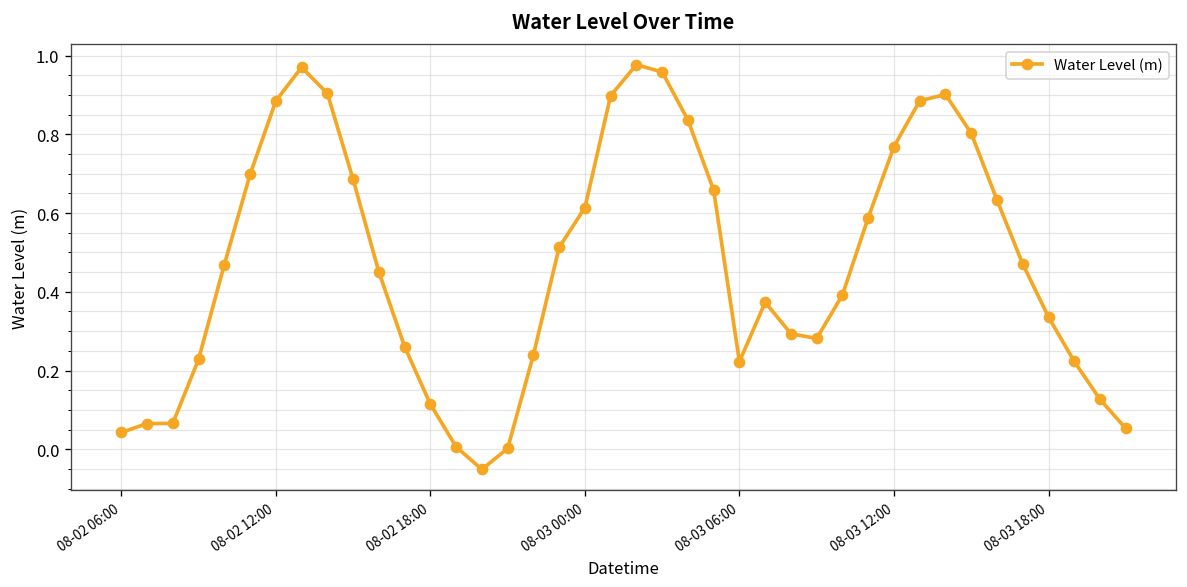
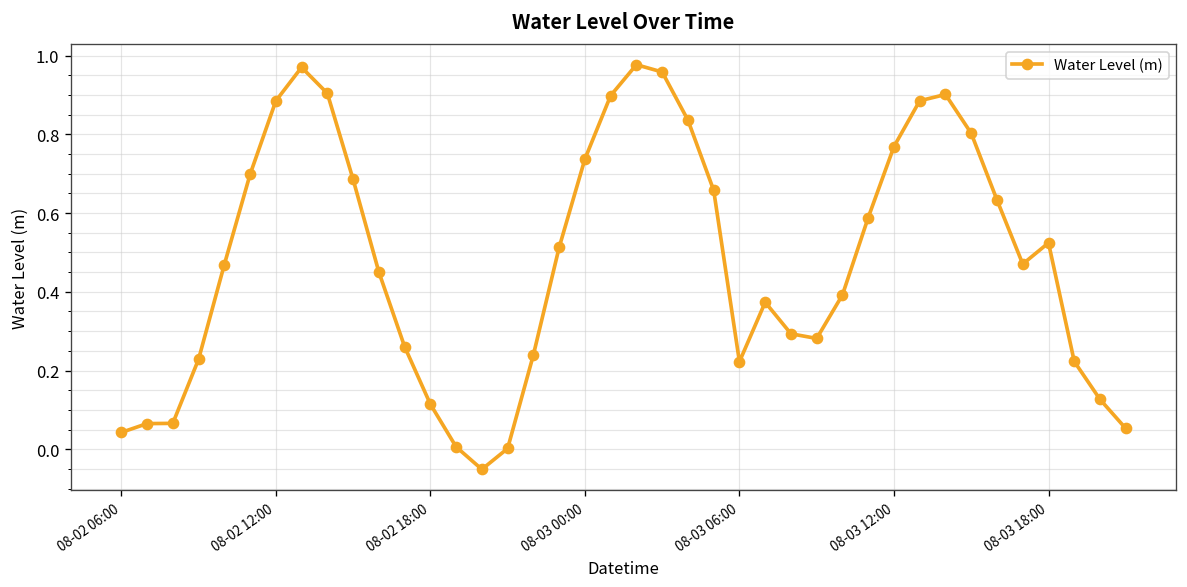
  {
    "08-02 06:00": 0.04,
    "08-02 12:00": 0.88,
    "08-02 18:00": 0.11,
-   "08-03 00:00": 0.61,
+   "08-03 00:00": 0.74,
    "08-03 06:00": 0.22,
    "08-03 12:00": 0.77,
-   "08-03 18:00": 0.34
+   "08-03 18:00": 0.52
  }
